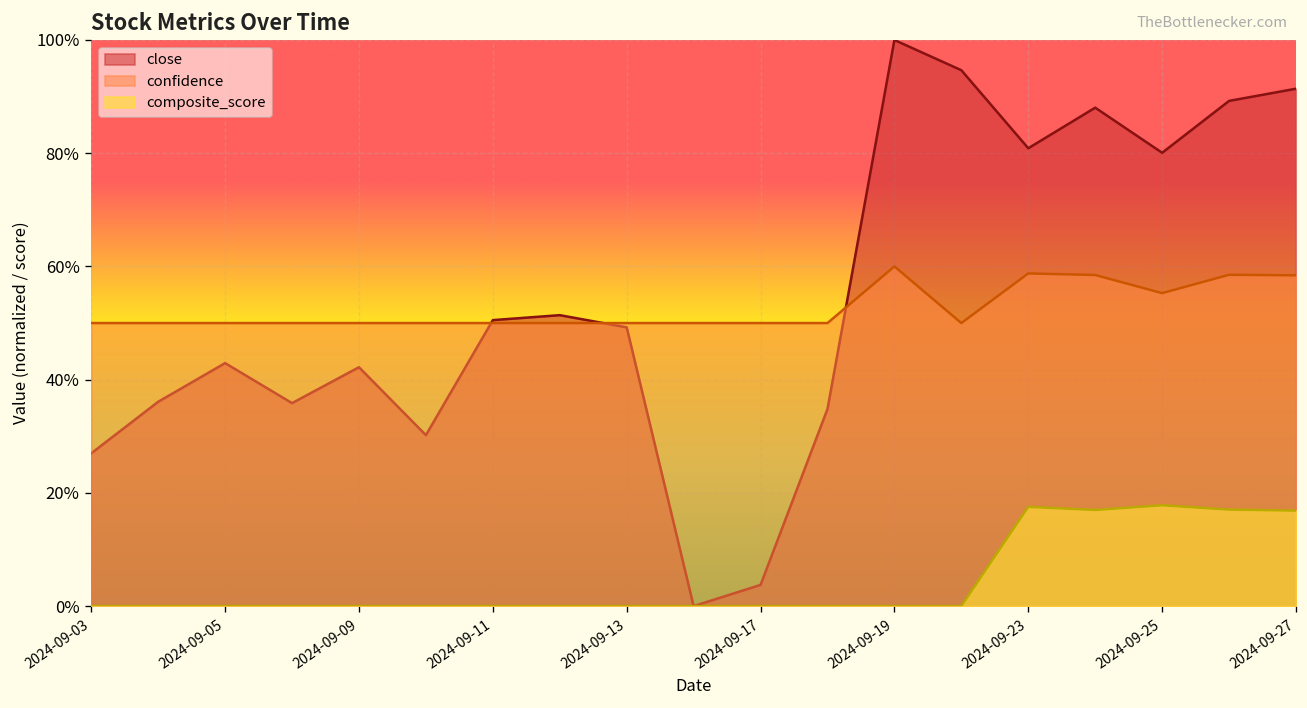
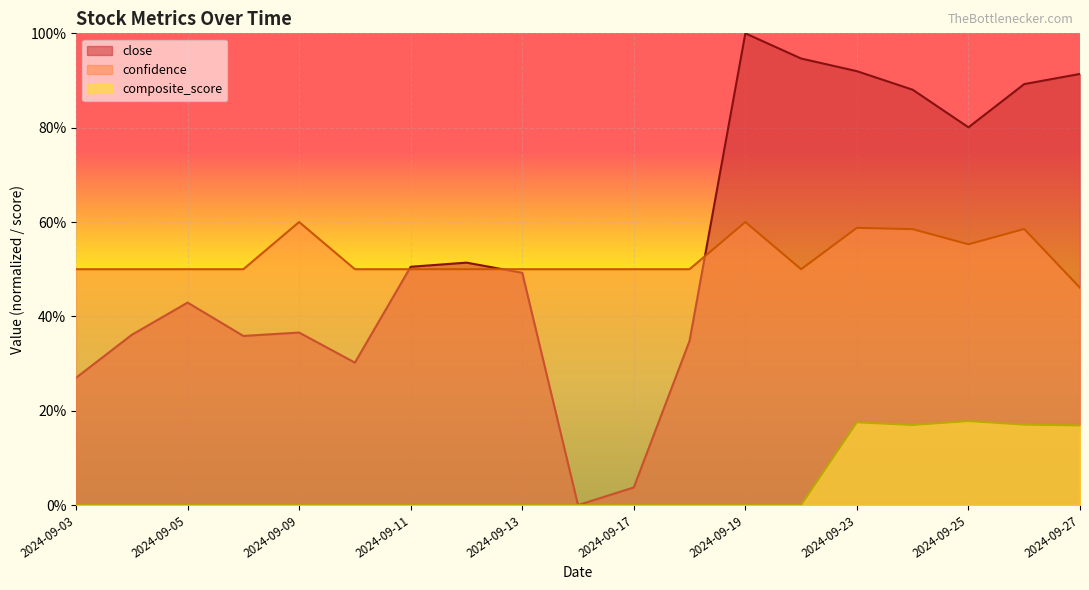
  {
    "close": {
      "2024-09-03": "27%",
      "2024-09-05": "43%",
-     "2024-09-09": "42%",
+     "2024-09-09": "37%",
      "2024-09-13": "49%",
      "2024-09-17": "4%",
      "2024-09-19": "100%",
-     "2024-09-23": "81%",
+     "2024-09-23": "92%",
      "2024-09-25": "80%",
      "2024-09-27": "91%"
    },
    "confidence": {
      "2024-09-03": "50%",
      "2024-09-05": "50%",
-     "2024-09-09": "50%",
+     "2024-09-09": "60%",
      "2024-09-13": "50%",
      "2024-09-17": "50%",
      "2024-09-19": "60%",
      "2024-09-23": "59%",
      "2024-09-25": "55%",
-     "2024-09-27": "58%"
+     "2024-09-27": "46%"
    },
    "composite_score": {
      "2024-09-03": "0%",
      "2024-09-05": "0%",
      "2024-09-09": "0%",
      "2024-09-11": "0%",
      "2024-09-13": "0%",
      "2024-09-17": "0%",
      "2024-09-19": "0%",
      "2024-09-23": "18%",
      "2024-09-25": "18%",
      "2024-09-27": "17%"
    }
  }
